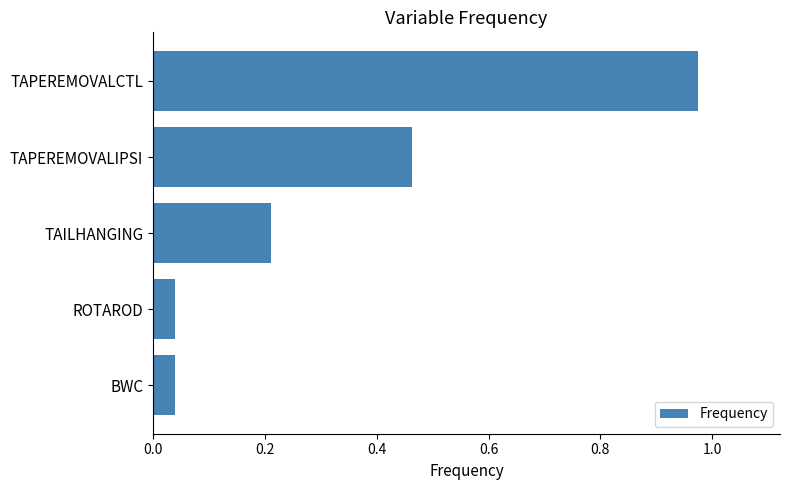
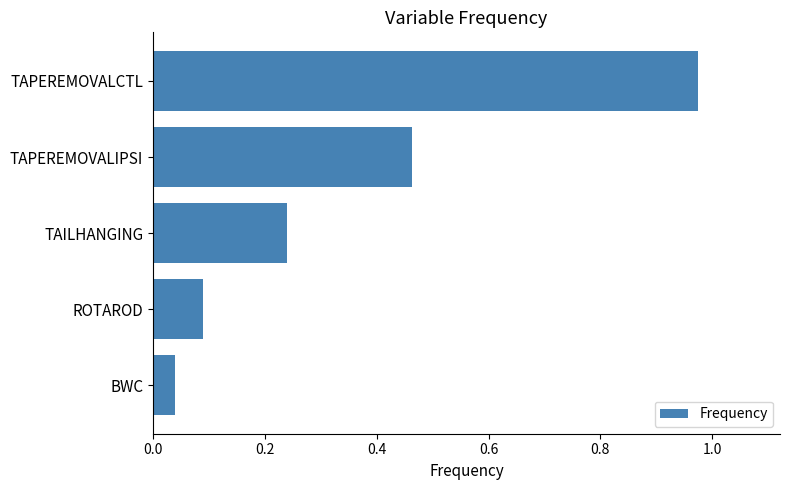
  {
    "TAPEREMOVALCTL": 0.98,
    "TAPEREMOVALIPSI": 0.46,
-   "TAILHANGING": 0.21,
-   "ROTAROD": 0.04,
+   "TAILHANGING": 0.24,
+   "ROTAROD": 0.09,
    "BWC": 0.04
  }
